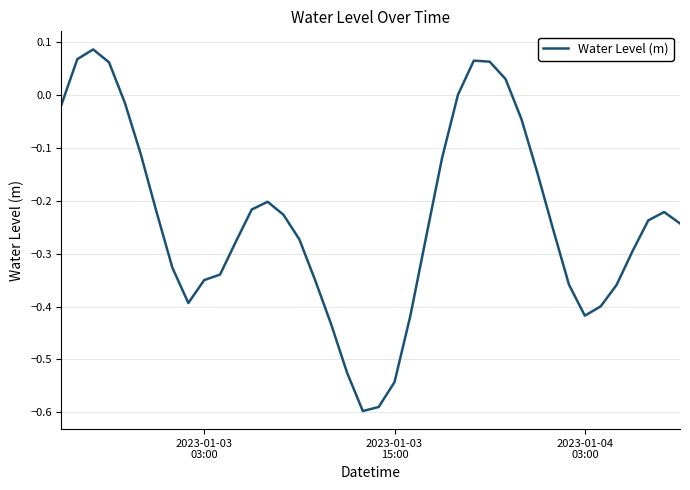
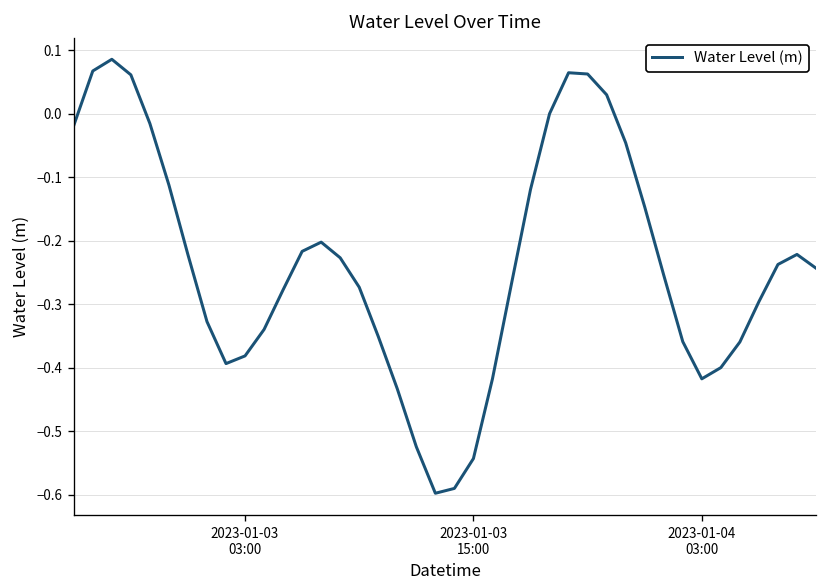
  {
-   "2023-01-03 03:00": -0.35,
+   "2023-01-03 03:00": -0.38,
    "2023-01-03 15:00": -0.54,
    "2023-01-04 03:00": -0.42
  }
